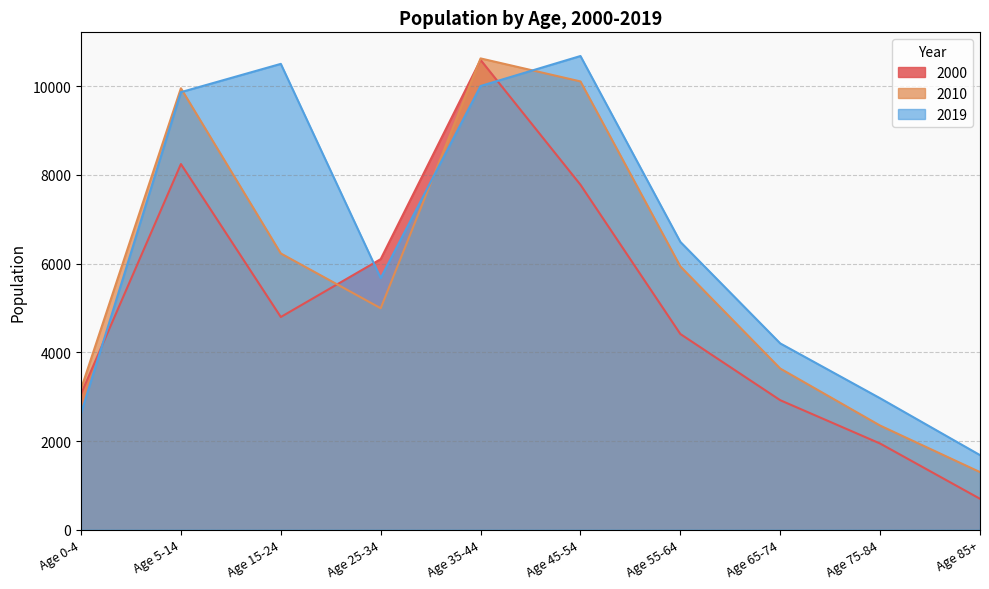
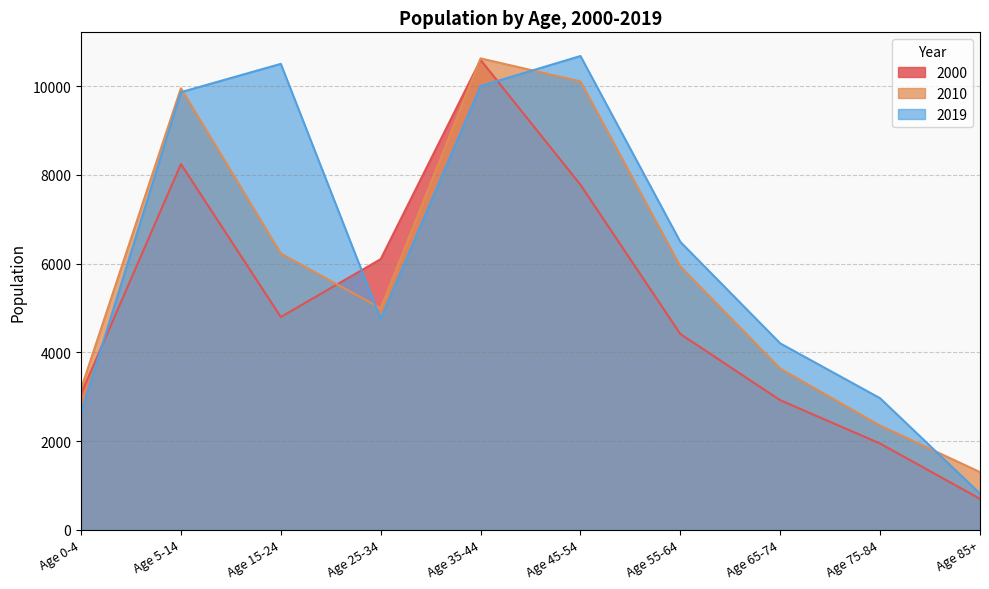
  {
    "2019": {
      "Age 0-4": 2600,
      "Age 5-14": 9900,
      "Age 15-24": 10500,
-     "Age 25-34": 5700,
+     "Age 25-34": 4800,
      "Age 35-44": 10000,
      "Age 45-54": 10700,
      "Age 55-64": 6500,
      "Age 65-74": 4200,
      "Age 75-84": 3000,
-     "Age 85+": 1700
+     "Age 85+": 800
    }
  }
